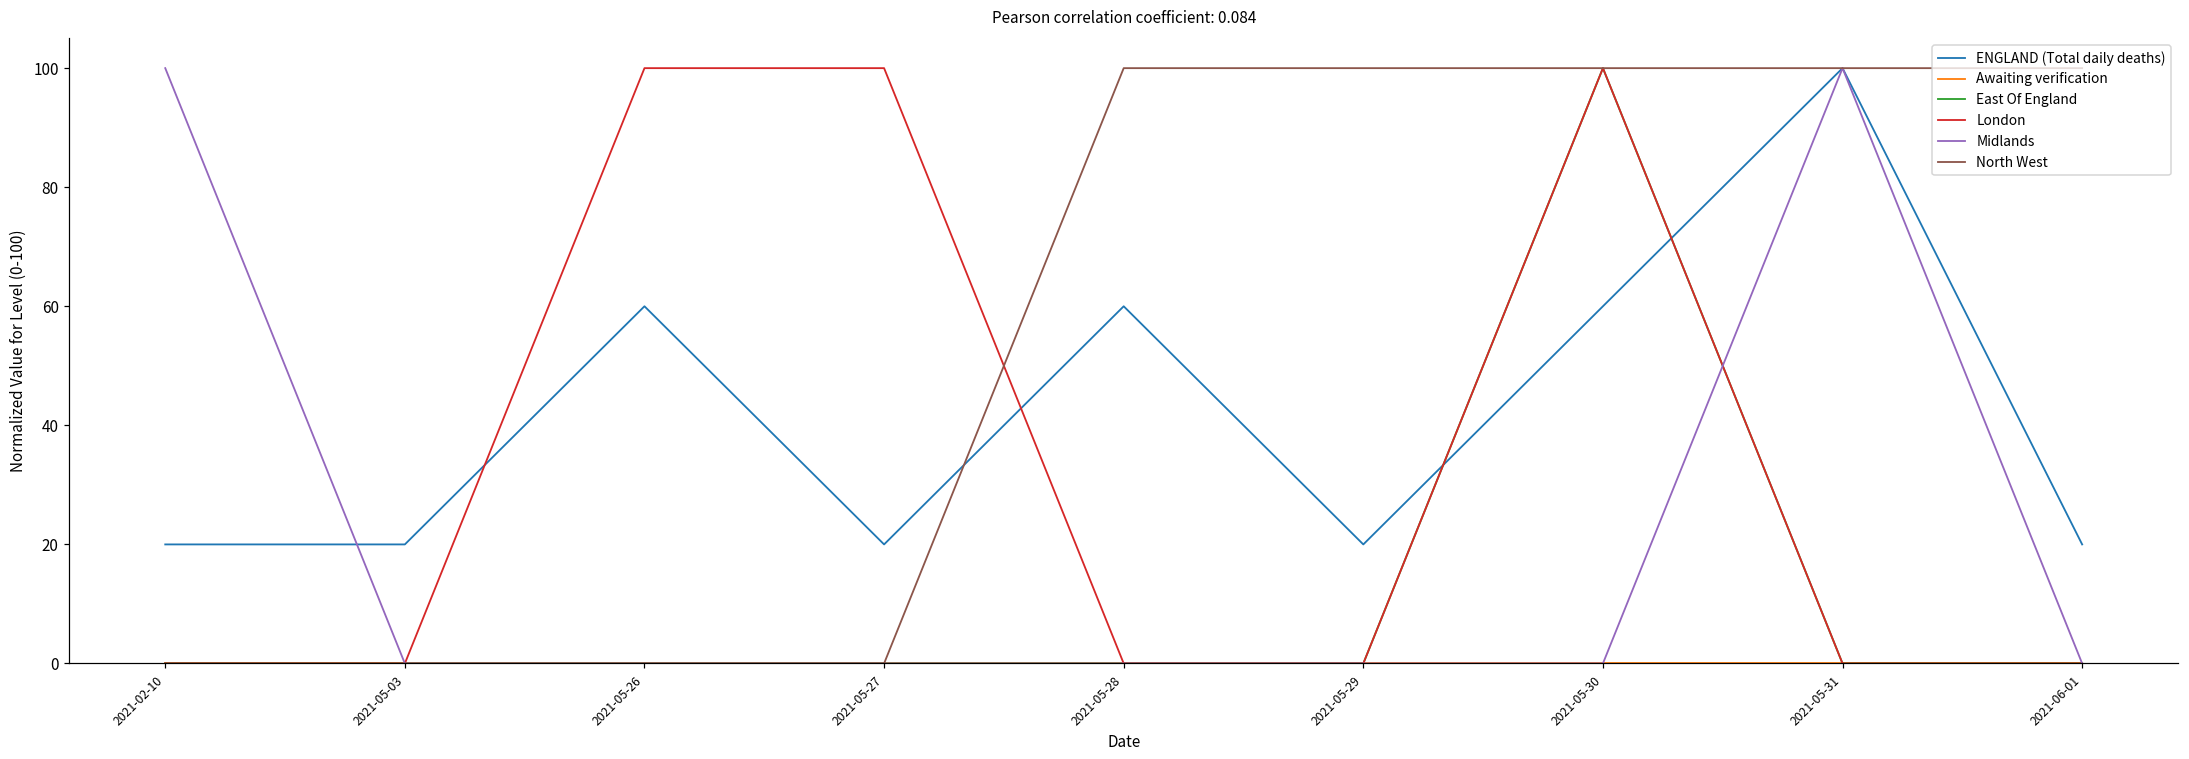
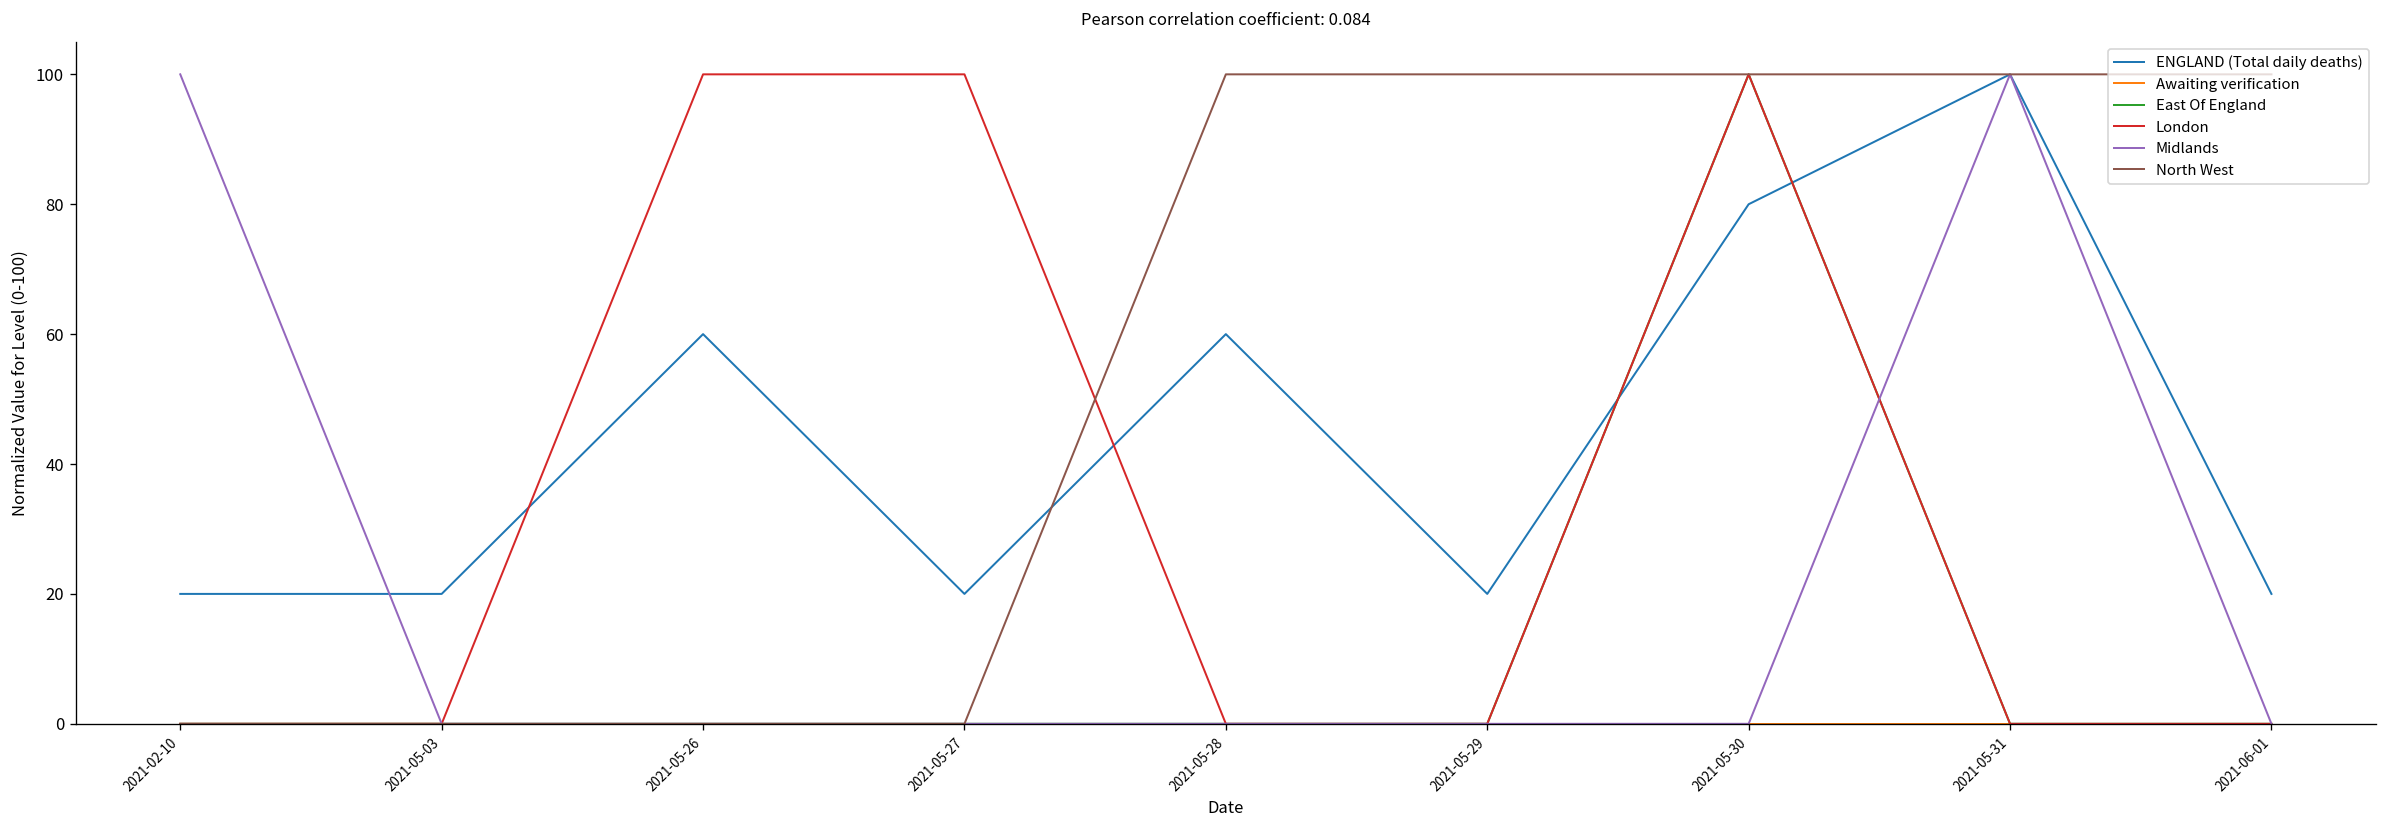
  {
    "ENGLAND (Total daily deaths)": {
      "2021-02-10": 20,
      "2021-05-03": 20,
      "2021-05-26": 60,
      "2021-05-27": 20,
      "2021-05-28": 60,
      "2021-05-29": 20,
-     "2021-05-30": 60,
+     "2021-05-30": 80,
      "2021-06-01": 20
    },
    "London": {
      "2021-05-26": 100,
      "2021-05-27": 100
    },
    "Midlands": {
      "2021-02-10": 100
    },
    "North West": {
      "2021-05-28": 100,
      "2021-05-29": 100
    }
  }
